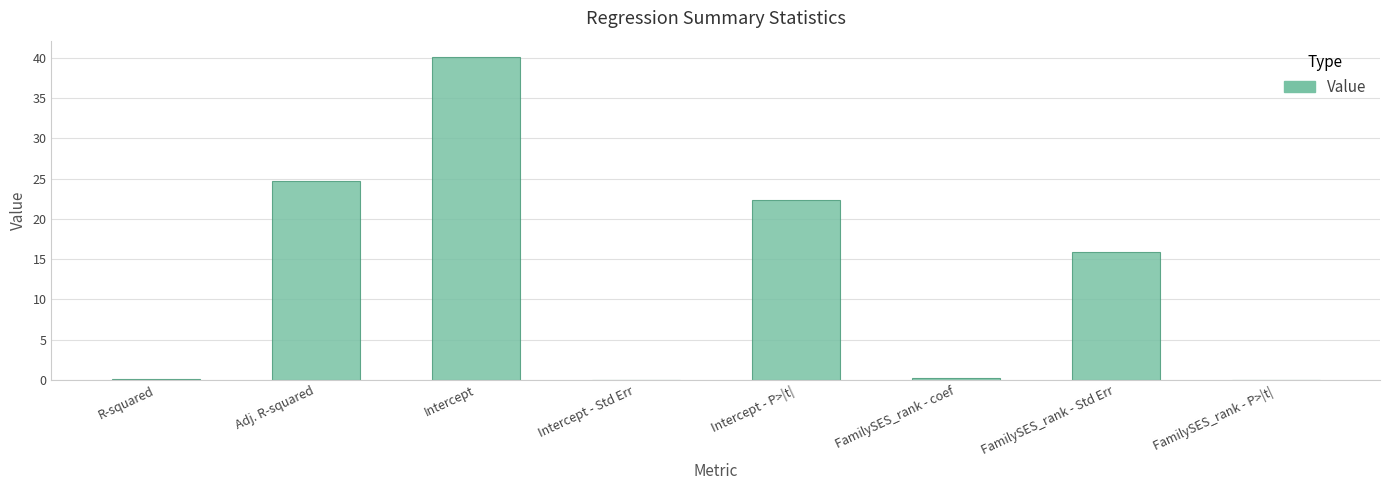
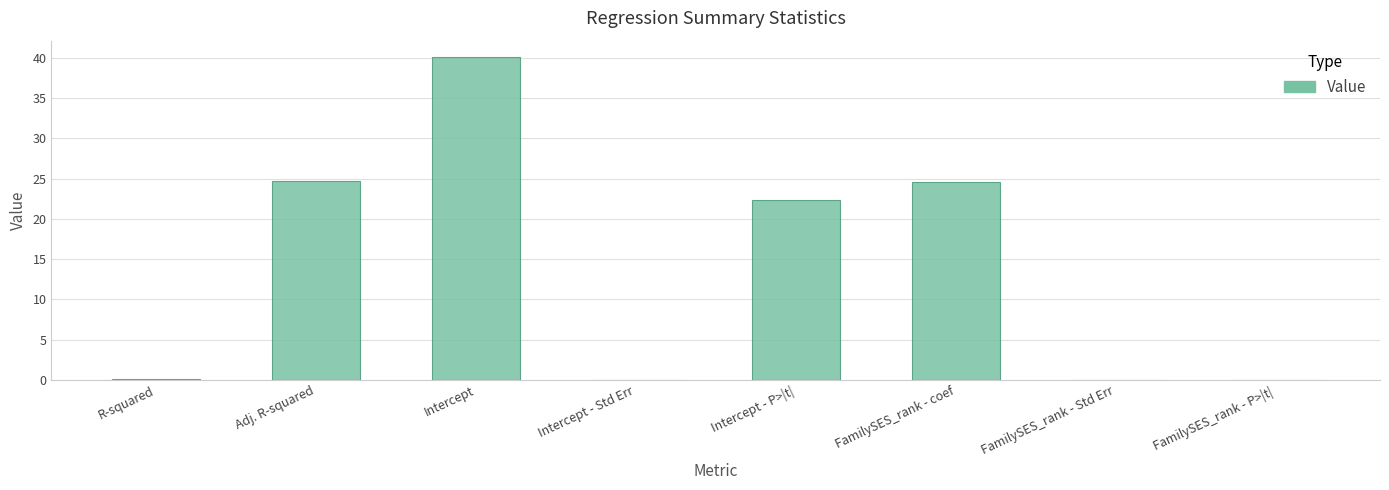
  {
    "Adj. R-squared": 25,
    "Intercept": 40,
    "Intercept - P>|t|": 22,
-   "FamilySES_rank - coef": 0,
-   "FamilySES_rank - Std Err": 16,
+   "FamilySES_rank - coef": 25,
+   "FamilySES_rank - Std Err": 0,
    "FamilySES_rank - P>|t|": 0
  }
